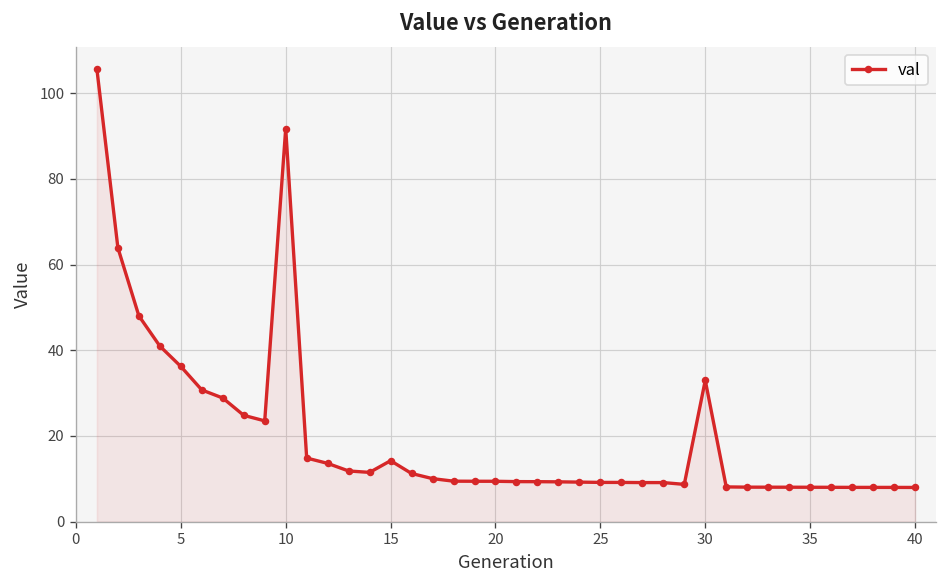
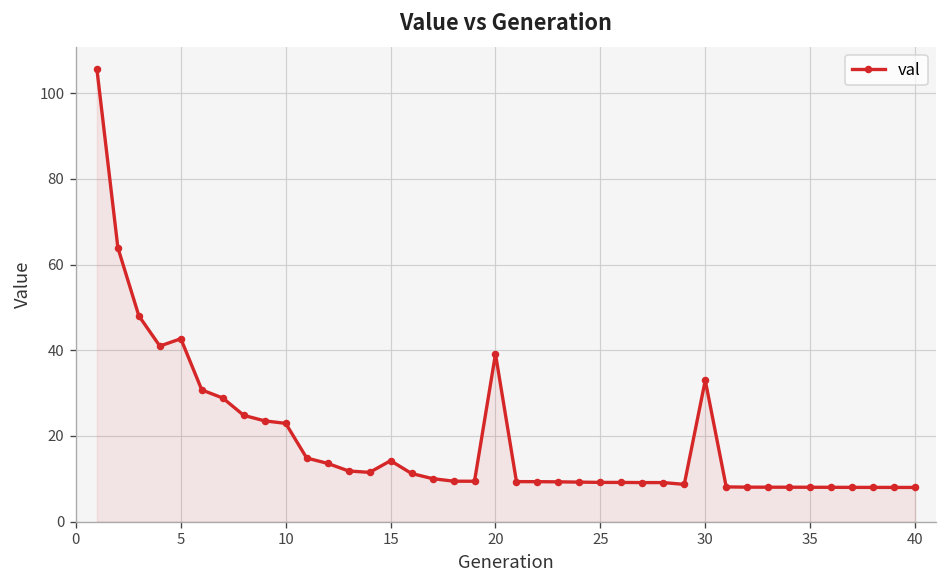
  {
-   "5": 36,
-   "10": 92,
+   "5": 43,
+   "10": 23,
    "15": 14,
-   "20": 9,
+   "20": 39,
    "25": 9,
    "30": 33,
    "35": 8,
    "40": 8
  }
